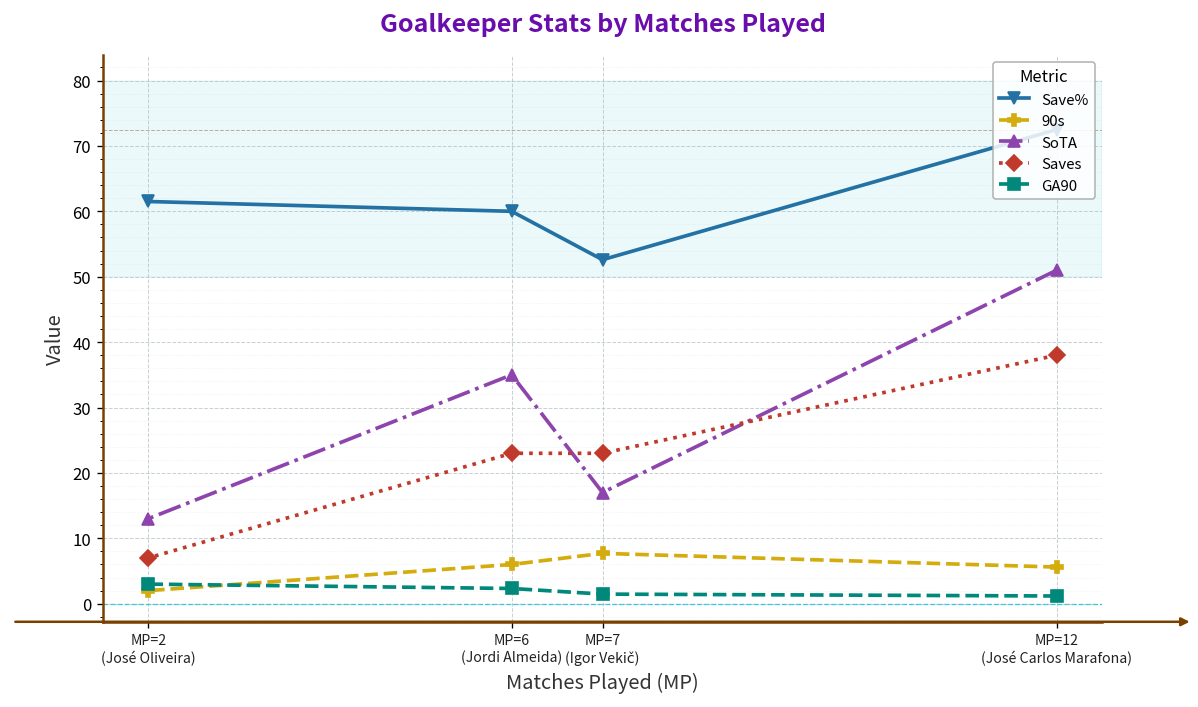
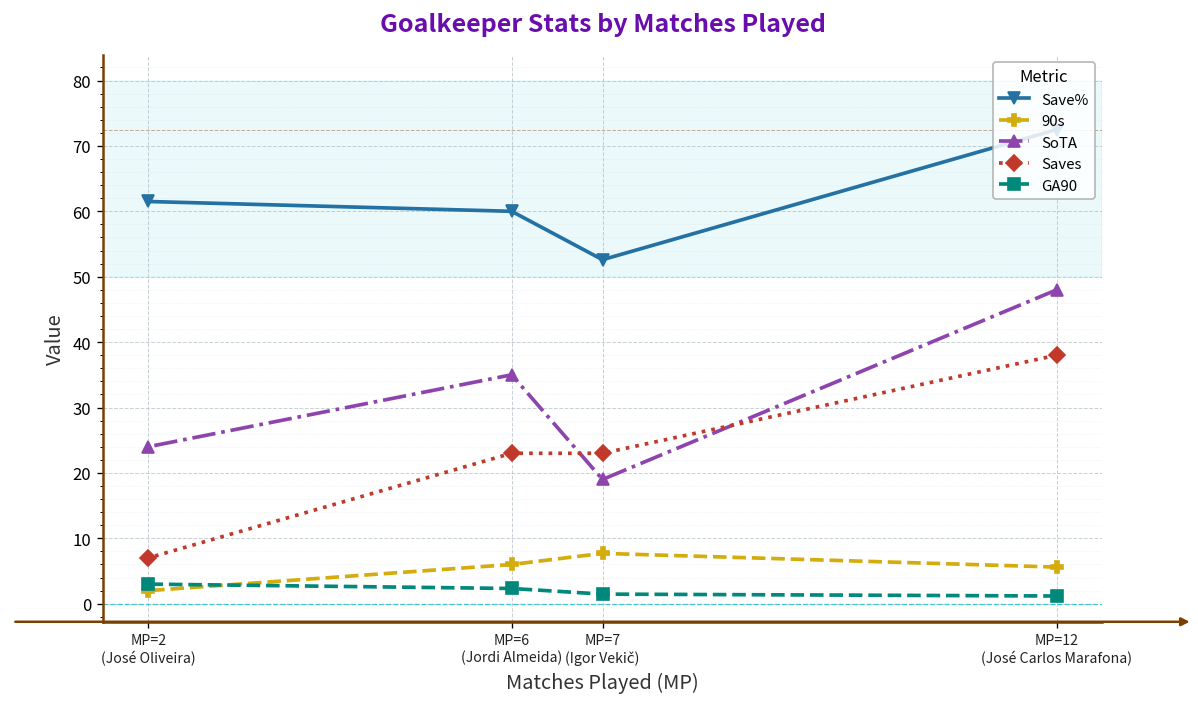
  {
    "90s": {
      "MP=2 (José Oliveira)": 2,
      "MP=6 (Jordi Almeida)": 6,
      "MP=7 (Igor Vekič)": 8,
      "MP=12 (José Carlos Marafona)": 6
    },
    "SoTA": {
-     "MP=2 (José Oliveira)": 13,
+     "MP=2 (José Oliveira)": 24,
      "MP=6 (Jordi Almeida)": 35,
-     "MP=7 (Igor Vekič)": 17,
-     "MP=12 (José Carlos Marafona)": 51
+     "MP=7 (Igor Vekič)": 19,
+     "MP=12 (José Carlos Marafona)": 48
    },
    "Saves": {
      "MP=2 (José Oliveira)": 7,
      "MP=6 (Jordi Almeida)": 23,
      "MP=7 (Igor Vekič)": 23,
      "MP=12 (José Carlos Marafona)": 38
    }
  }
